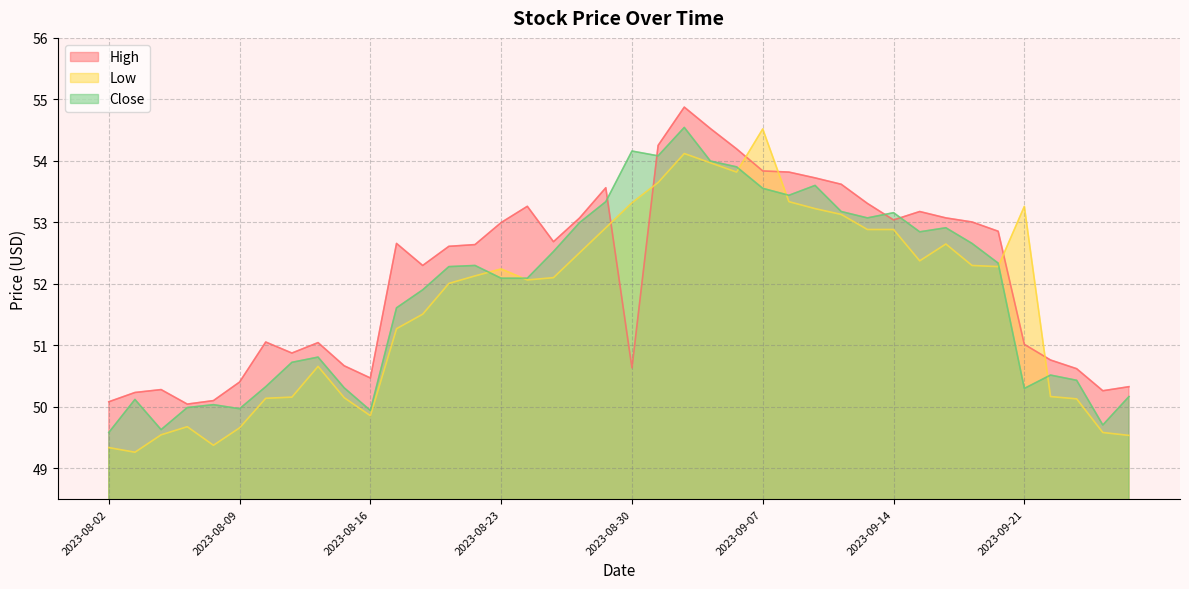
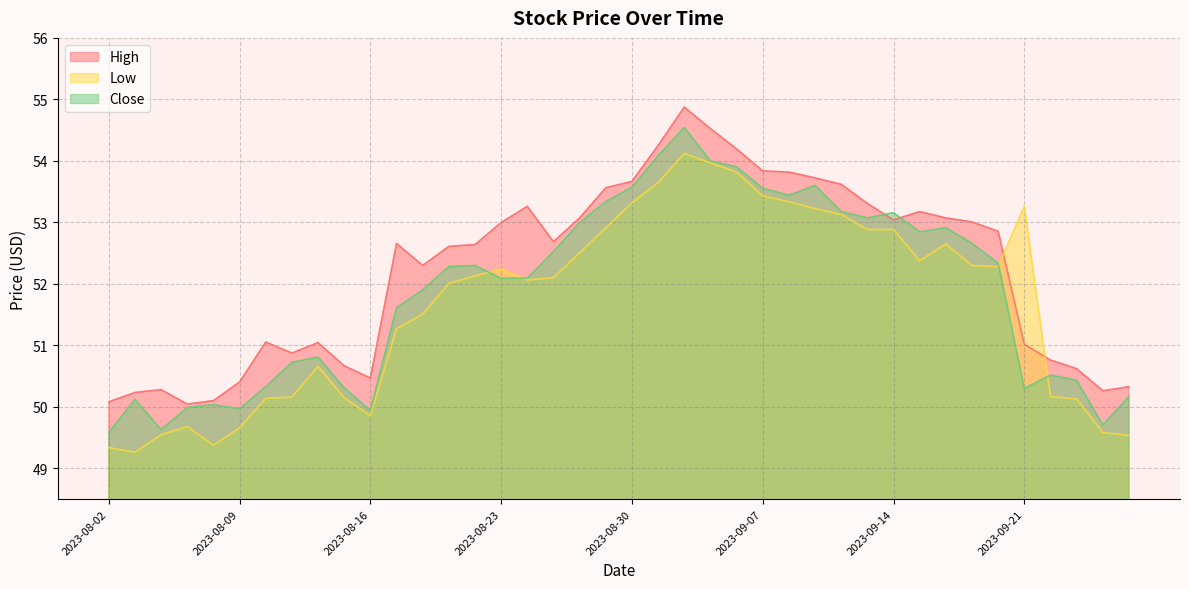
  {
    "High": {
      "2023-08-02": 50.1,
      "2023-08-09": 50.4,
      "2023-08-16": 50.5,
      "2023-08-23": 53.0,
-     "2023-08-30": 50.6,
+     "2023-08-30": 53.7,
      "2023-09-07": 53.8,
      "2023-09-14": 53.0,
      "2023-09-21": 51.0
    },
    "Low": {
      "2023-08-02": 49.3,
      "2023-08-09": 49.7,
      "2023-08-16": 49.9,
      "2023-08-23": 52.2,
      "2023-08-30": 53.3,
-     "2023-09-07": 54.5,
+     "2023-09-07": 53.4,
      "2023-09-14": 52.9,
      "2023-09-21": 53.3
    },
    "Close": {
      "2023-08-02": 49.6,
      "2023-08-09": 50.0,
      "2023-08-16": 49.9,
      "2023-08-23": 52.1,
-     "2023-08-30": 54.2,
+     "2023-08-30": 53.6,
      "2023-09-07": 53.6,
      "2023-09-14": 53.2,
      "2023-09-21": 50.3
    }
  }
